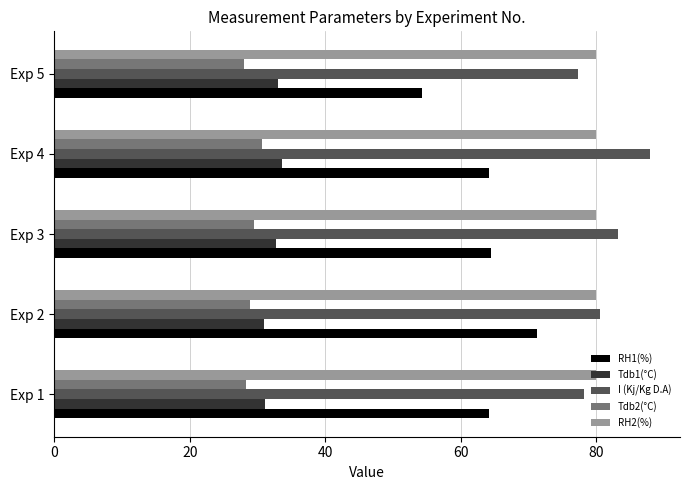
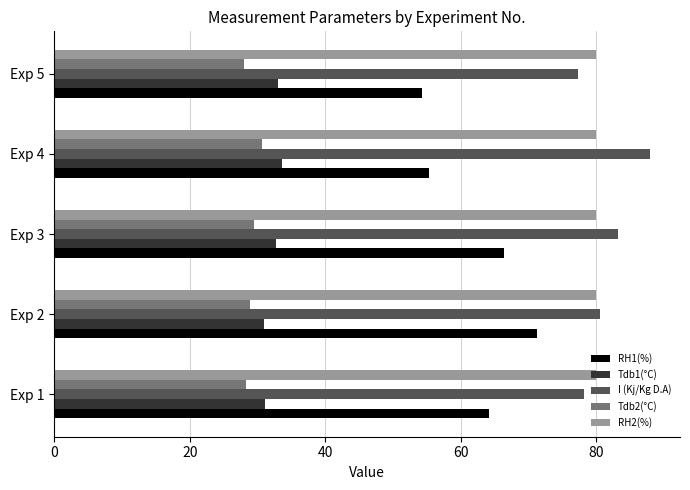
  {
    "RH1(%)": {
      "Exp 5": 54,
-     "Exp 4": 64,
-     "Exp 3": 64,
+     "Exp 4": 55,
+     "Exp 3": 66,
      "Exp 2": 71,
      "Exp 1": 64
    }
  }
